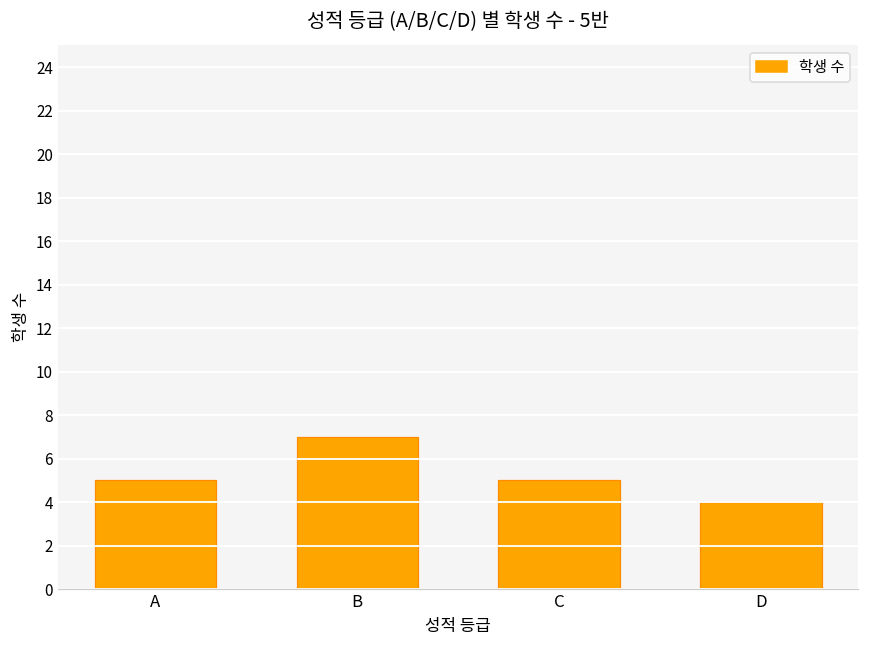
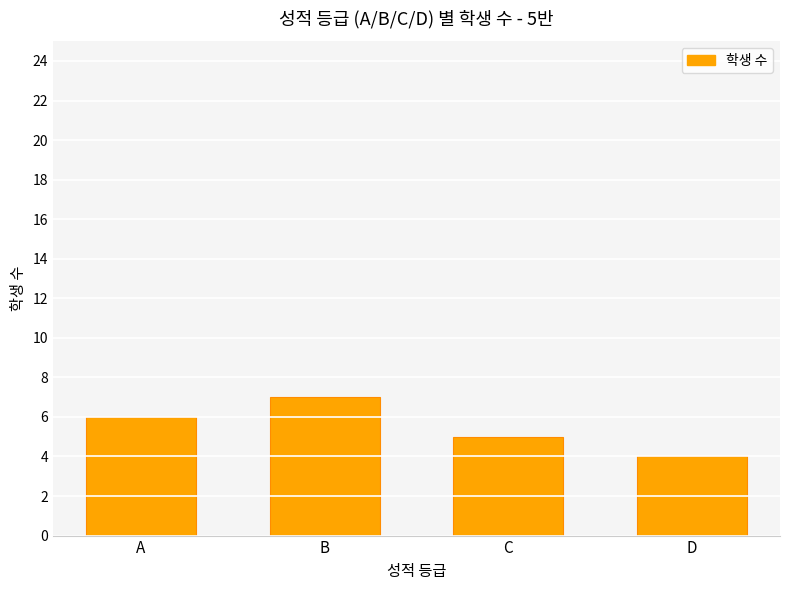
  {
-   "A": 5,
+   "A": 6,
    "B": 7,
    "C": 5,
    "D": 4
  }
